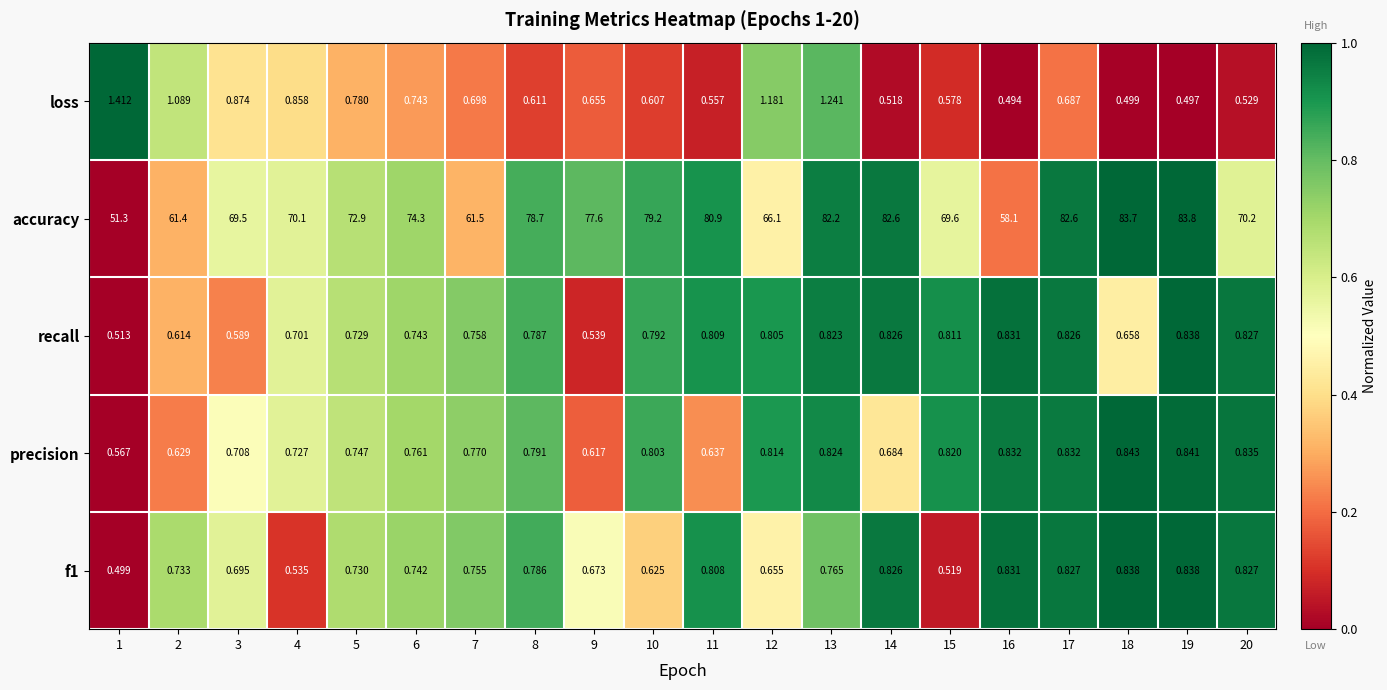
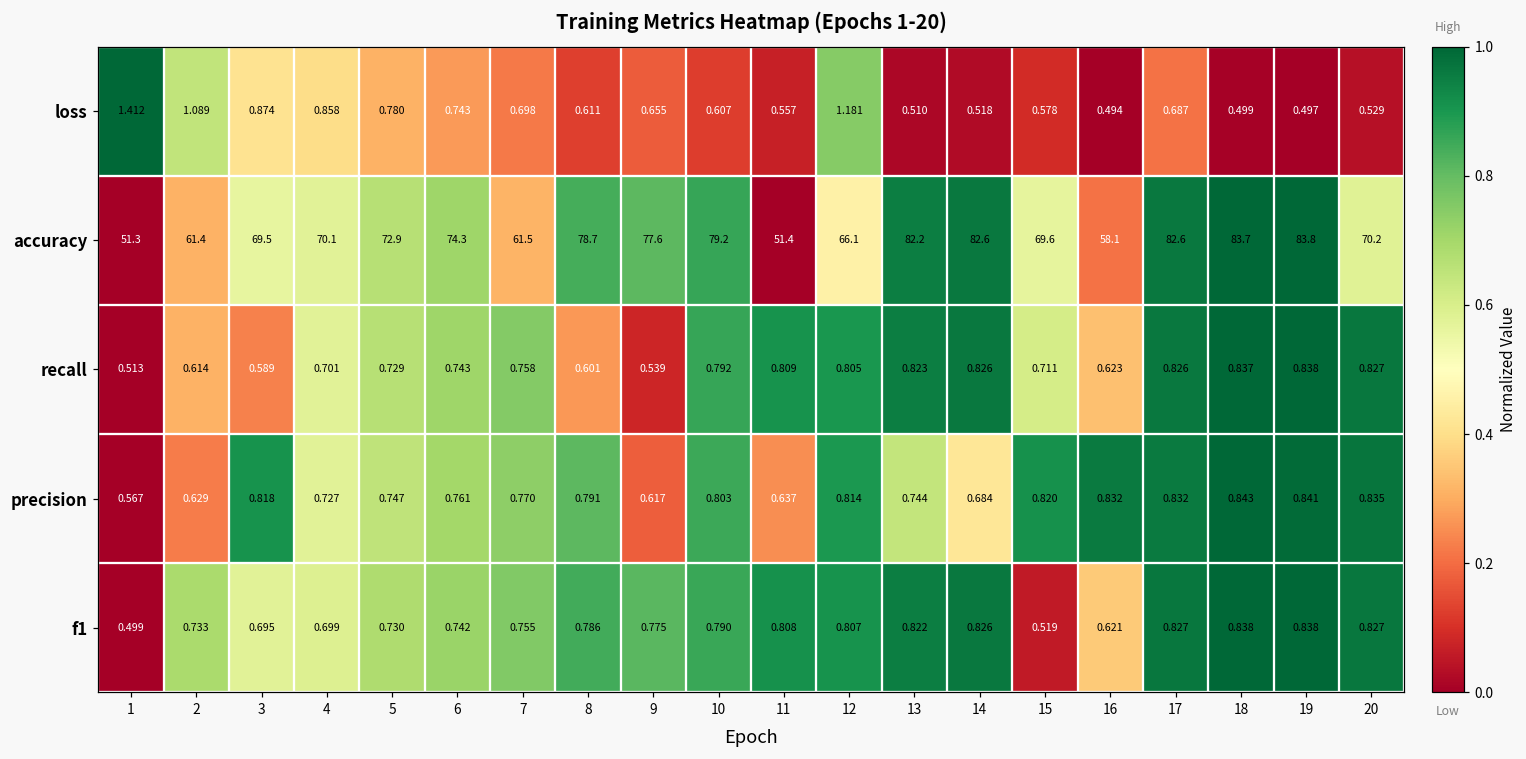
  {
    "loss": {
      "1": 1.412,
      "2": 1.089,
      "3": 0.874,
      "4": 0.858,
      "5": 0.780,
      "6": 0.743,
      "7": 0.698,
      "8": 0.611,
      "9": 0.655,
      "10": 0.607,
      "11": 0.557,
      "12": 1.181,
-     "13": 1.241,
+     "13": 0.510,
      "14": 0.518,
      "15": 0.578,
      "16": 0.494,
      "17": 0.687,
      "18": 0.499,
      "19": 0.497,
      "20": 0.529
    },
    "accuracy": {
      "1": 51.3,
      "2": 61.4,
      "3": 69.5,
      "4": 70.1,
      "5": 72.9,
      "6": 74.3,
      "7": 61.5,
      "8": 78.7,
      "9": 77.6,
      "10": 79.2,
-     "11": 80.9,
+     "11": 51.4,
      "12": 66.1,
      "13": 82.2,
      "14": 82.6,
      "15": 69.6,
      "16": 58.1,
      "17": 82.6,
      "18": 83.7,
      "19": 83.8,
      "20": 70.2
    },
    "recall": {
      "1": 0.513,
      "2": 0.614,
      "3": 0.589,
      "4": 0.701,
      "5": 0.729,
      "6": 0.743,
      "7": 0.758,
-     "8": 0.787,
+     "8": 0.601,
      "9": 0.539,
      "10": 0.792,
      "11": 0.809,
      "12": 0.805,
      "13": 0.823,
      "14": 0.826,
-     "15": 0.811,
-     "16": 0.831,
+     "15": 0.711,
+     "16": 0.623,
      "17": 0.826,
-     "18": 0.658,
+     "18": 0.837,
      "19": 0.838,
      "20": 0.827
    },
    "precision": {
      "1": 0.567,
      "2": 0.629,
-     "3": 0.708,
+     "3": 0.818,
      "4": 0.727,
      "5": 0.747,
      "6": 0.761,
      "7": 0.770,
      "8": 0.791,
      "9": 0.617,
      "10": 0.803,
      "11": 0.637,
      "12": 0.814,
-     "13": 0.824,
+     "13": 0.744,
      "14": 0.684,
      "15": 0.820,
      "16": 0.832,
      "17": 0.832,
      "18": 0.843,
      "19": 0.841,
      "20": 0.835
    },
    "f1": {
      "1": 0.499,
      "2": 0.733,
      "3": 0.695,
-     "4": 0.535,
+     "4": 0.699,
      "5": 0.730,
      "6": 0.742,
      "7": 0.755,
      "8": 0.786,
-     "9": 0.673,
-     "10": 0.625,
+     "9": 0.775,
+     "10": 0.790,
      "11": 0.808,
-     "12": 0.655,
-     "13": 0.765,
+     "12": 0.807,
+     "13": 0.822,
      "14": 0.826,
      "15": 0.519,
-     "16": 0.831,
+     "16": 0.621,
      "17": 0.827,
      "18": 0.838,
      "19": 0.838,
      "20": 0.827
    }
  }
